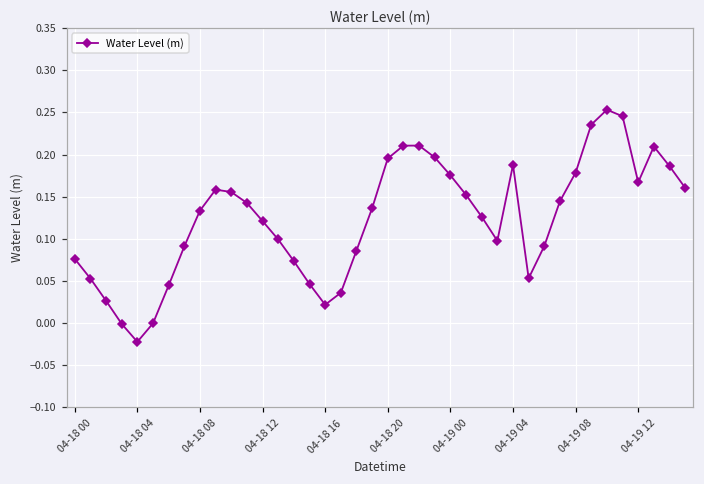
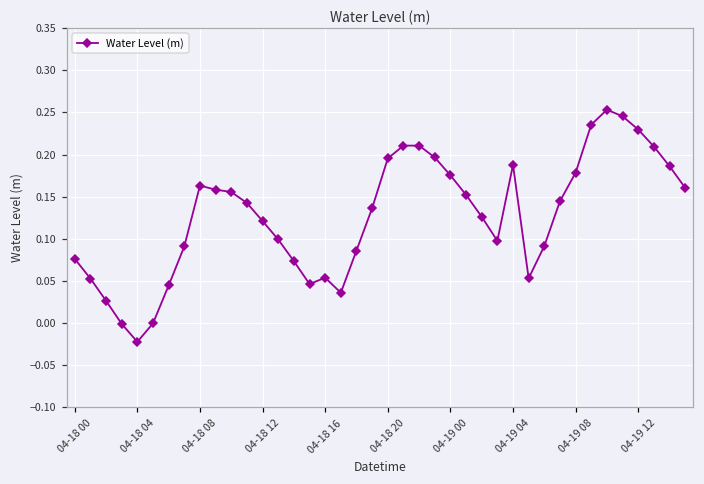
  {
    "04-18 00": 0.08,
    "04-18 04": -0.02,
-   "04-18 08": 0.13,
+   "04-18 08": 0.16,
    "04-18 12": 0.12,
-   "04-18 16": 0.02,
+   "04-18 16": 0.05,
    "04-18 20": 0.20,
    "04-19 00": 0.18,
    "04-19 04": 0.19,
    "04-19 08": 0.18,
-   "04-19 12": 0.17
+   "04-19 12": 0.23
  }
